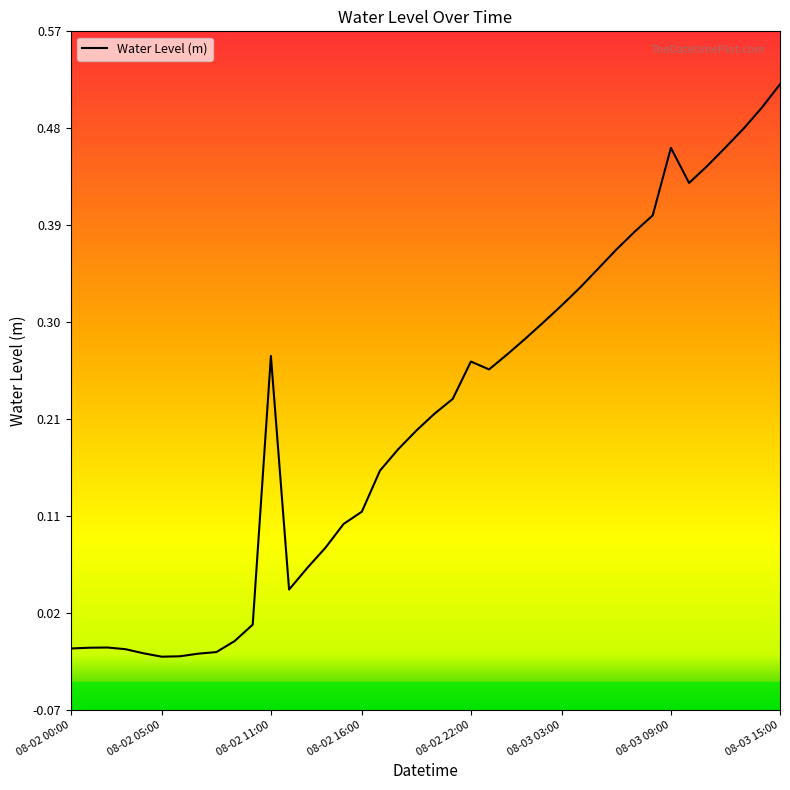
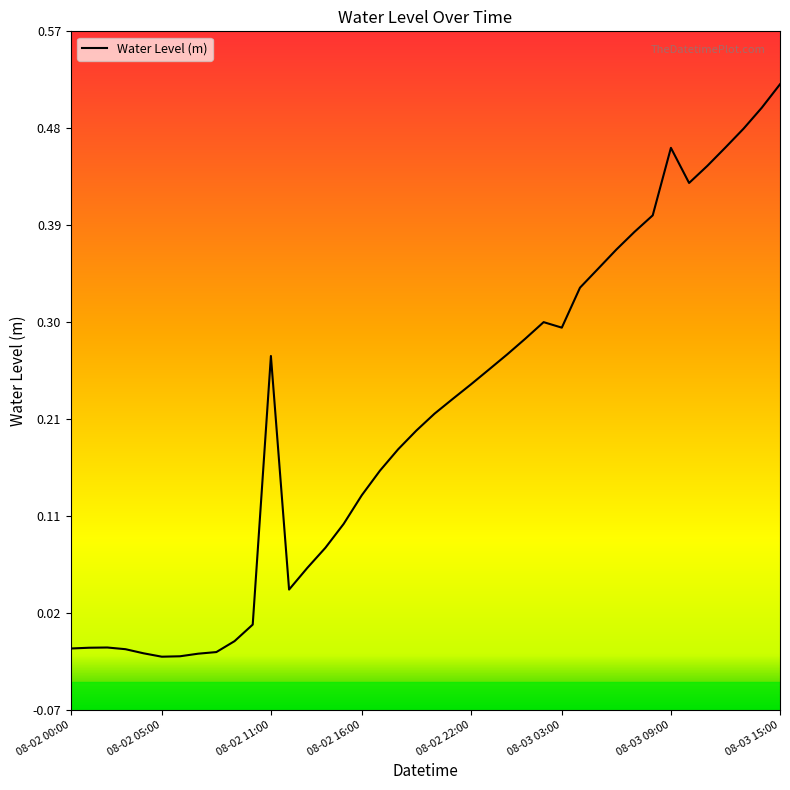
  {
    "08-02 00:00": -0.012,
    "08-02 05:00": -0.019,
    "08-02 11:00": 0.265,
-   "08-02 16:00": 0.118,
-   "08-02 22:00": 0.260,
-   "08-03 03:00": 0.313,
+   "08-02 16:00": 0.133,
+   "08-02 22:00": 0.238,
+   "08-03 03:00": 0.292,
    "08-03 09:00": 0.461,
    "08-03 15:00": 0.521
  }
